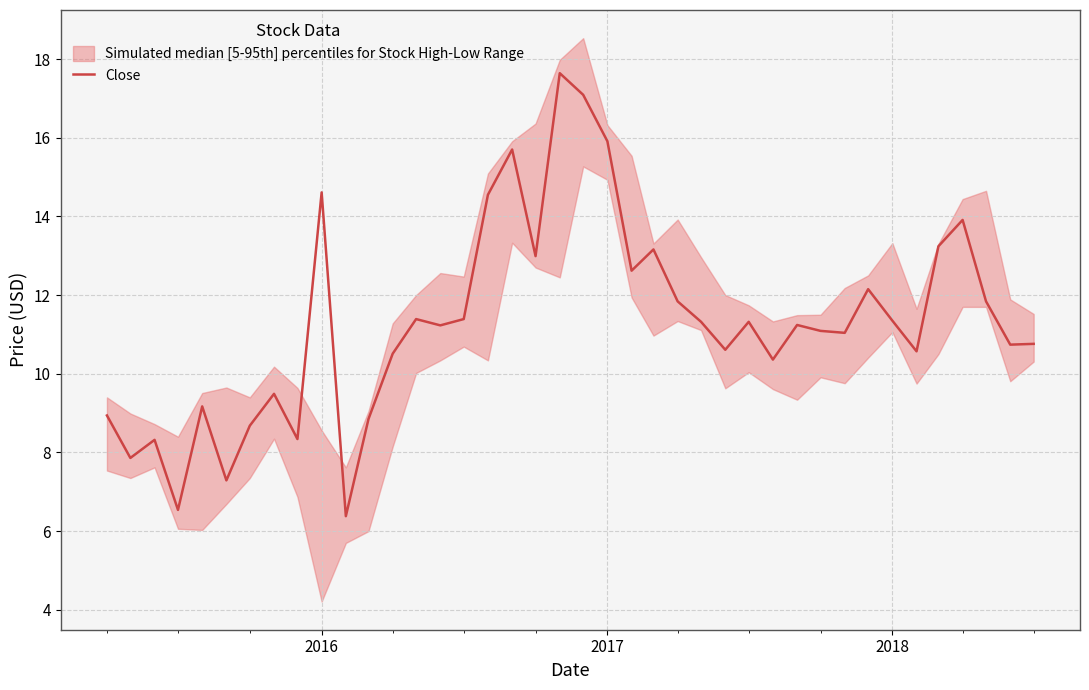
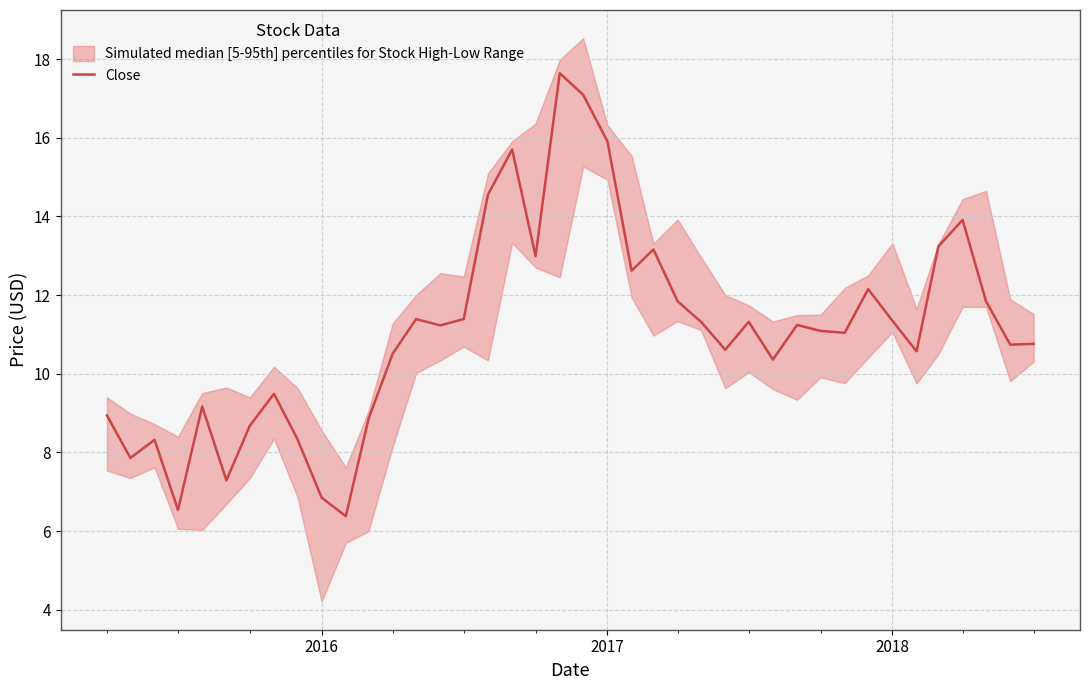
  {
    "Close": {
-     "2016": 14.6,
+     "2016": 6.9,
      "2017": 15.9,
      "2018": 11.4
    }
  }
